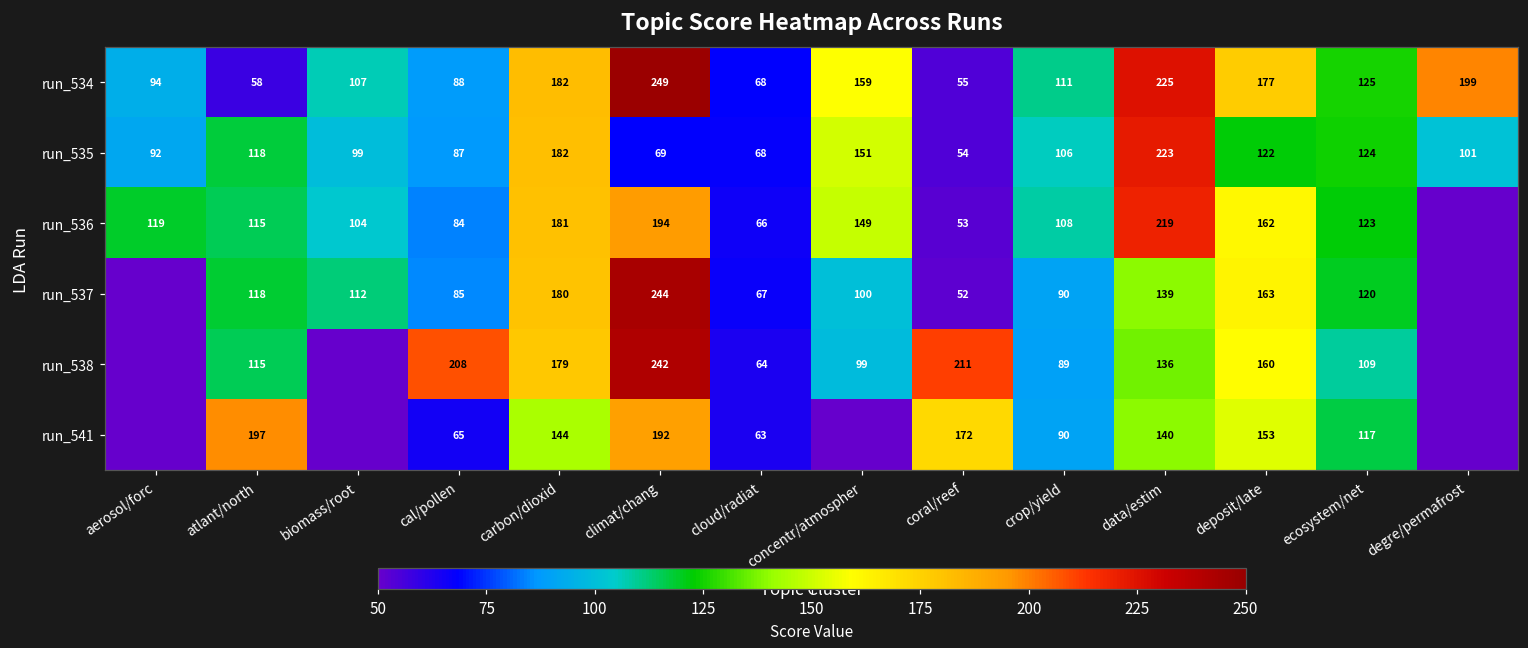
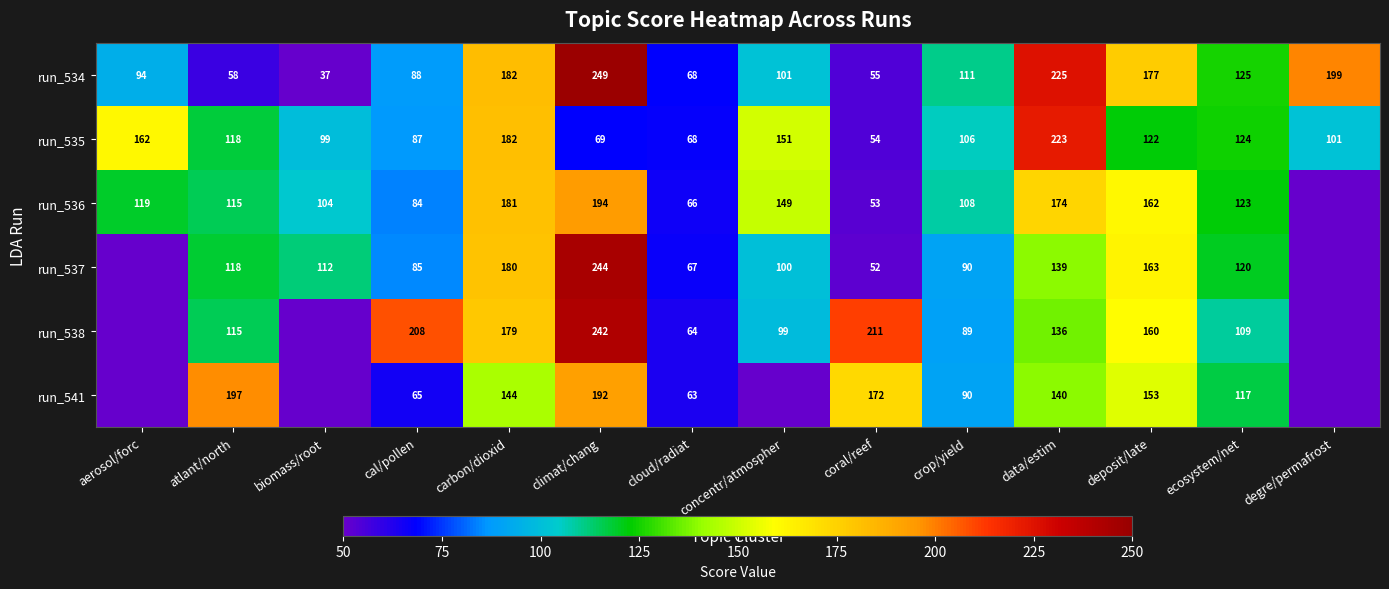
  {
    "run_534": {
      "aerosol/forc": 94,
      "atlant/north": 58,
-     "biomass/root": 107,
+     "biomass/root": 37,
      "cal/pollen": 88,
      "carbon/dioxid": 182,
      "climat/chang": 249,
      "cloud/radiat": 68,
-     "concentr/atmospher": 159,
+     "concentr/atmospher": 101,
      "coral/reef": 55,
      "crop/yield": 111,
      "data/estim": 225,
      "deposit/late": 177,
      "ecosystem/net": 125,
      "degre/permafrost": 199
    },
    "run_535": {
-     "aerosol/forc": 92,
+     "aerosol/forc": 162,
      "atlant/north": 118,
      "biomass/root": 99,
      "cal/pollen": 87,
      "carbon/dioxid": 182,
      "climat/chang": 69,
      "cloud/radiat": 68,
      "concentr/atmospher": 151,
      "coral/reef": 54,
      "crop/yield": 106,
      "data/estim": 223,
      "deposit/late": 122,
      "ecosystem/net": 124,
      "degre/permafrost": 101
    },
    "run_536": {
      "aerosol/forc": 119,
      "atlant/north": 115,
      "biomass/root": 104,
      "cal/pollen": 84,
      "carbon/dioxid": 181,
      "climat/chang": 194,
      "cloud/radiat": 66,
      "concentr/atmospher": 149,
      "coral/reef": 53,
      "crop/yield": 108,
-     "data/estim": 219,
+     "data/estim": 174,
      "deposit/late": 162,
      "ecosystem/net": 123
    },
    "run_537": {
      "atlant/north": 118,
      "biomass/root": 112,
      "cal/pollen": 85,
      "carbon/dioxid": 180,
      "climat/chang": 244,
      "cloud/radiat": 67,
      "concentr/atmospher": 100,
      "coral/reef": 52,
      "crop/yield": 90,
      "data/estim": 139,
      "deposit/late": 163,
      "ecosystem/net": 120
    },
    "run_538": {
      "atlant/north": 115,
      "cal/pollen": 208,
      "carbon/dioxid": 179,
      "climat/chang": 242,
      "cloud/radiat": 64,
      "concentr/atmospher": 99,
      "coral/reef": 211,
      "crop/yield": 89,
      "data/estim": 136,
      "deposit/late": 160,
      "ecosystem/net": 109
    },
    "run_541": {
      "atlant/north": 197,
      "cal/pollen": 65,
      "carbon/dioxid": 144,
      "climat/chang": 192,
      "cloud/radiat": 63,
      "coral/reef": 172,
      "crop/yield": 90,
      "data/estim": 140,
      "deposit/late": 153,
      "ecosystem/net": 117
    }
  }
